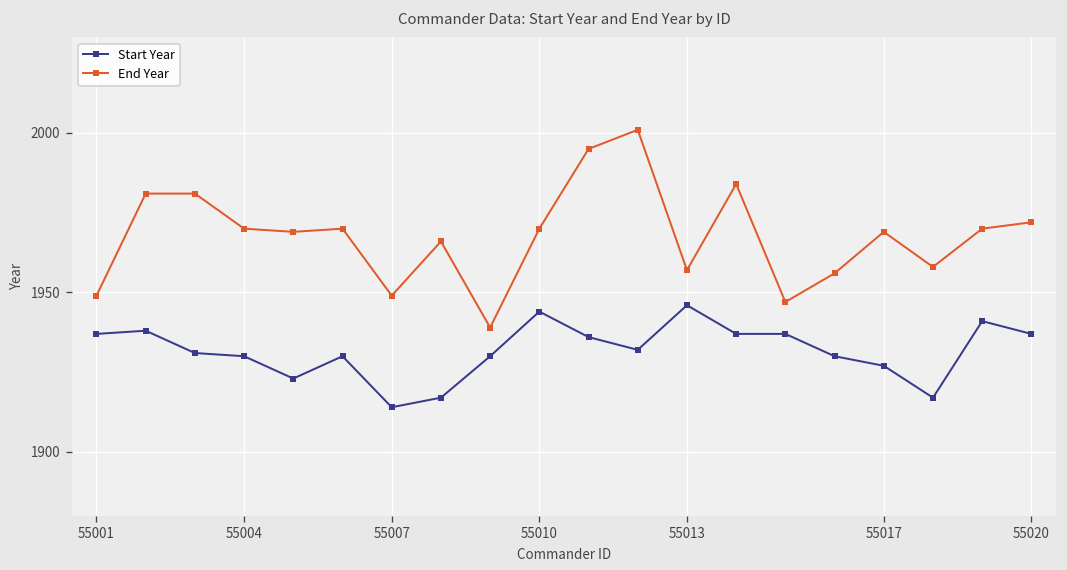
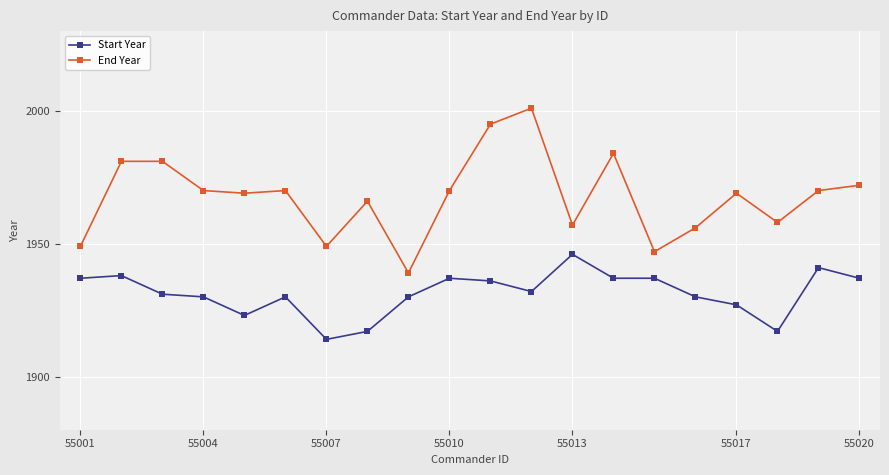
  {
    "Start Year": {
      "55001": 1937,
      "55004": 1930,
      "55007": 1914,
-     "55010": 1944,
+     "55010": 1937,
      "55013": 1946,
      "55017": 1927,
      "55020": 1937
    },
    "End Year": {
      "55001": 1949,
      "55004": 1970,
      "55007": 1949,
      "55010": 1970,
      "55013": 1957,
      "55017": 1969,
      "55020": 1972
    }
  }
